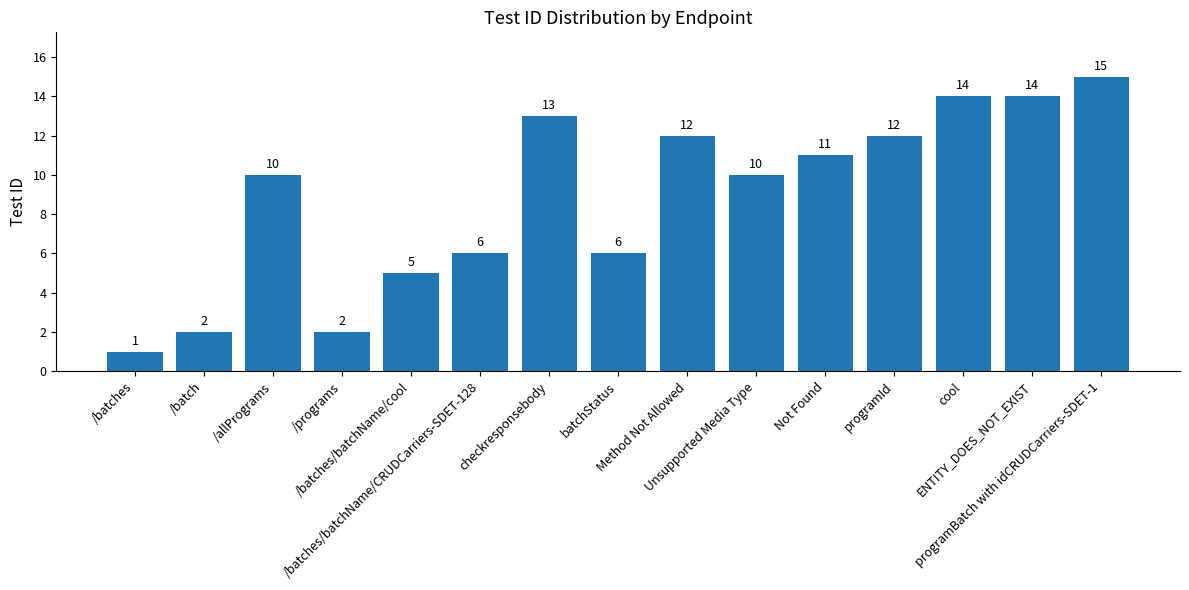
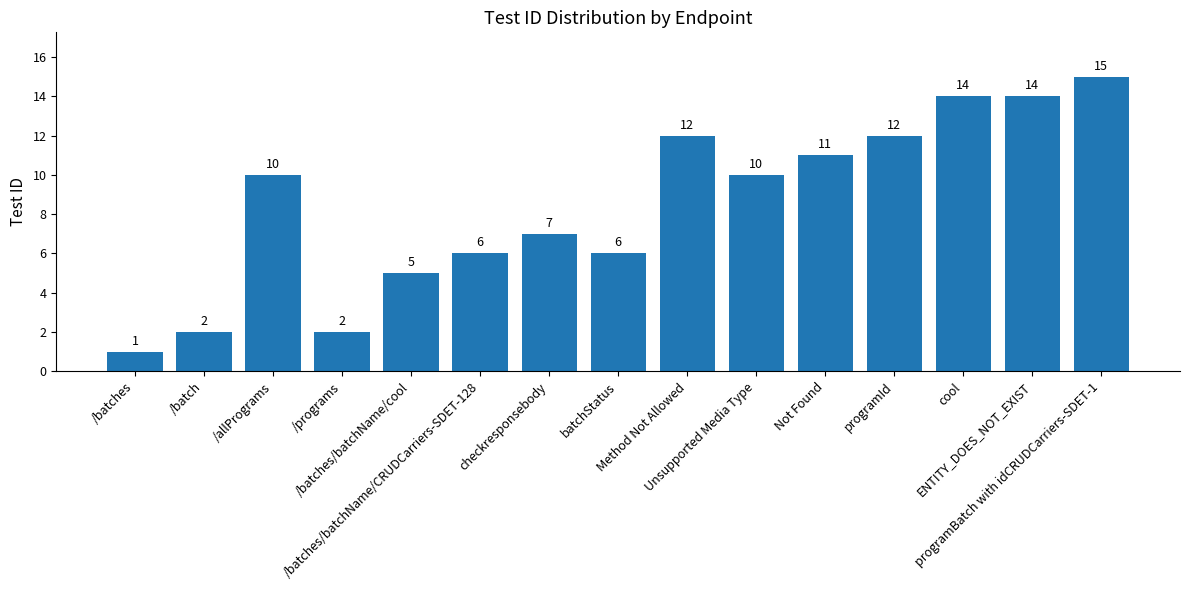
  {
    "/batches": 1,
    "/batch": 2,
    "/allPrograms": 10,
    "/programs": 2,
    "/batches/batchName/cool": 5,
    "/batches/batchName/CRUDCarriers-SDET-128": 6,
-   "checkresponsebody": 13,
+   "checkresponsebody": 7,
    "batchStatus": 6,
    "Method Not Allowed": 12,
    "Unsupported Media Type": 10,
    "Not Found": 11,
    "programId": 12,
    "cool": 14,
    "ENTITY_DOES_NOT_EXIST": 14,
    "programBatch with idCRUDCarriers-SDET-1": 15
  }
